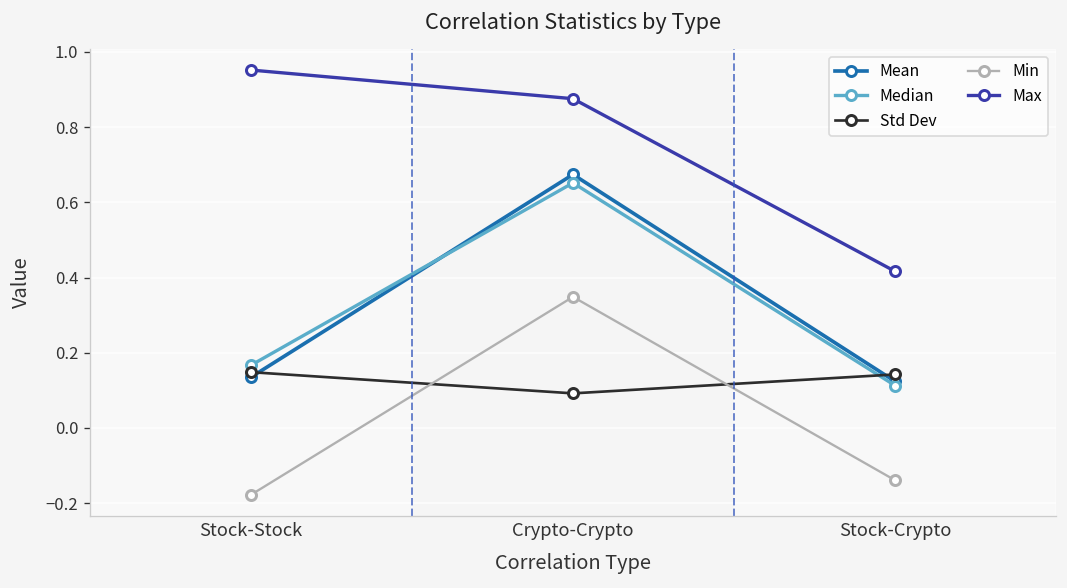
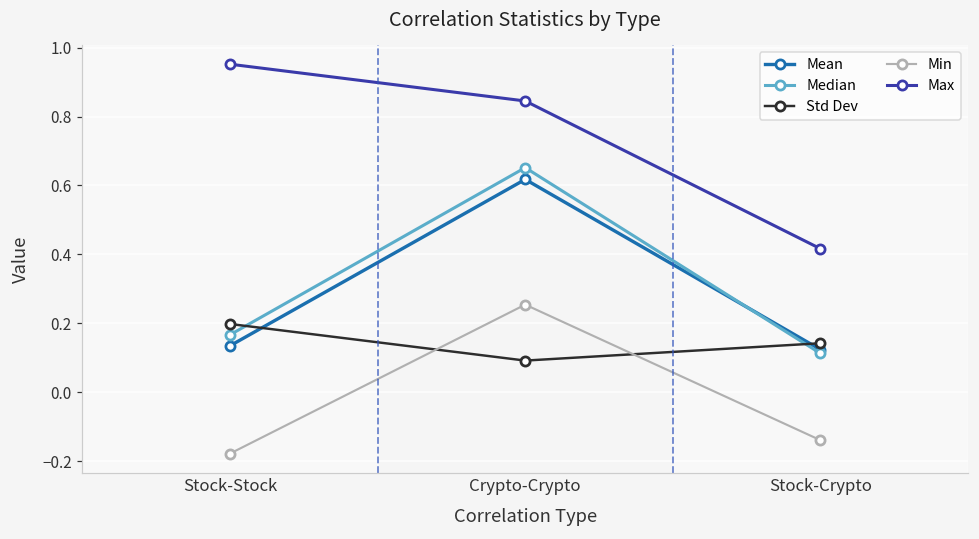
  {
    "Mean": {
      "Stock-Stock": 0.13,
-     "Crypto-Crypto": 0.67,
+     "Crypto-Crypto": 0.62,
      "Stock-Crypto": 0.12
    },
    "Median": {
      "Stock-Stock": 0.17,
      "Crypto-Crypto": 0.65,
      "Stock-Crypto": 0.11
    },
    "Std Dev": {
-     "Stock-Stock": 0.15,
+     "Stock-Stock": 0.20,
      "Crypto-Crypto": 0.09,
      "Stock-Crypto": 0.14
    },
    "Min": {
      "Stock-Stock": -0.18,
-     "Crypto-Crypto": 0.35,
+     "Crypto-Crypto": 0.25,
      "Stock-Crypto": -0.14
    },
    "Max": {
      "Stock-Stock": 0.95,
-     "Crypto-Crypto": 0.88,
+     "Crypto-Crypto": 0.85,
      "Stock-Crypto": 0.42
    }
  }
